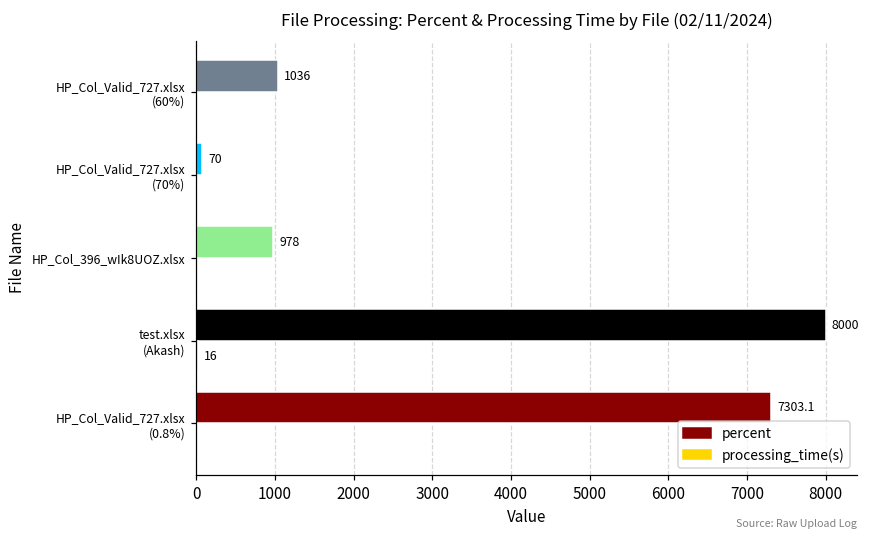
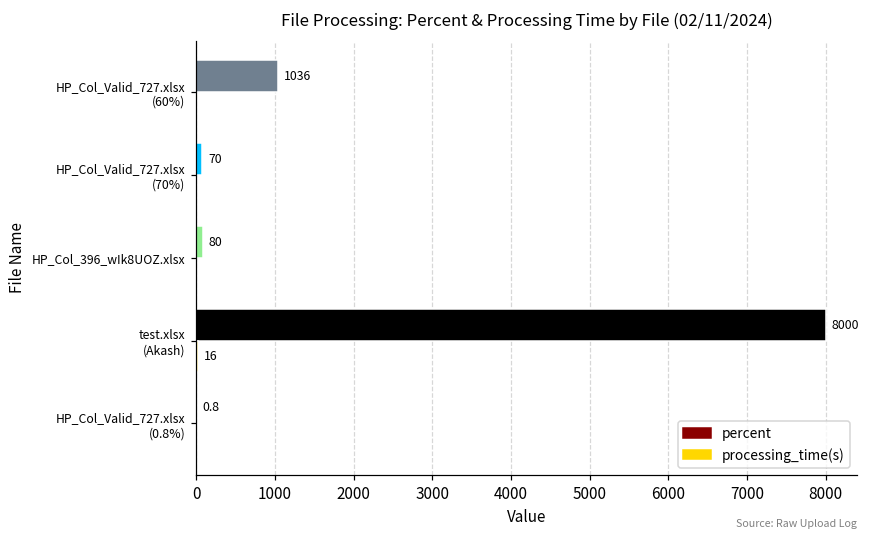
  {
    "percent": {
      "HP_Col_Valid_727.xlsx (60%)": 1036,
      "HP_Col_Valid_727.xlsx (70%)": 70,
-     "HP_Col_396_wIk8UOZ.xlsx": 978,
+     "HP_Col_396_wIk8UOZ.xlsx": 80,
      "test.xlsx (Akash)": 8000,
-     "HP_Col_Valid_727.xlsx (0.8%)": 7303.1
+     "HP_Col_Valid_727.xlsx (0.8%)": 0.8
    }
  }
